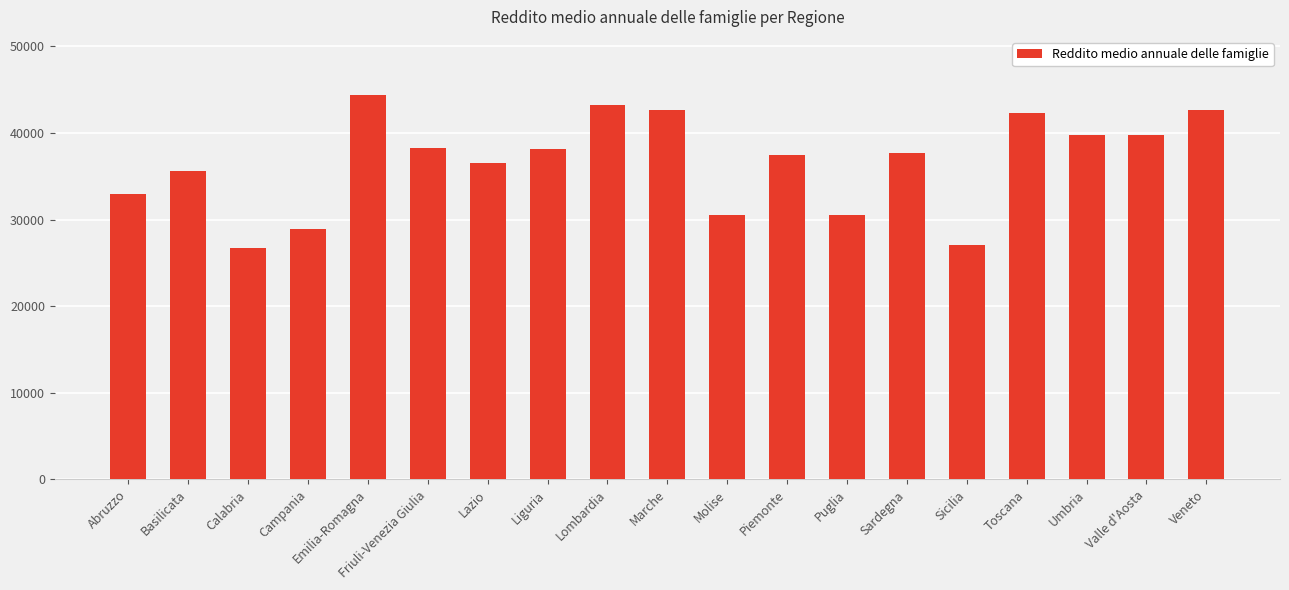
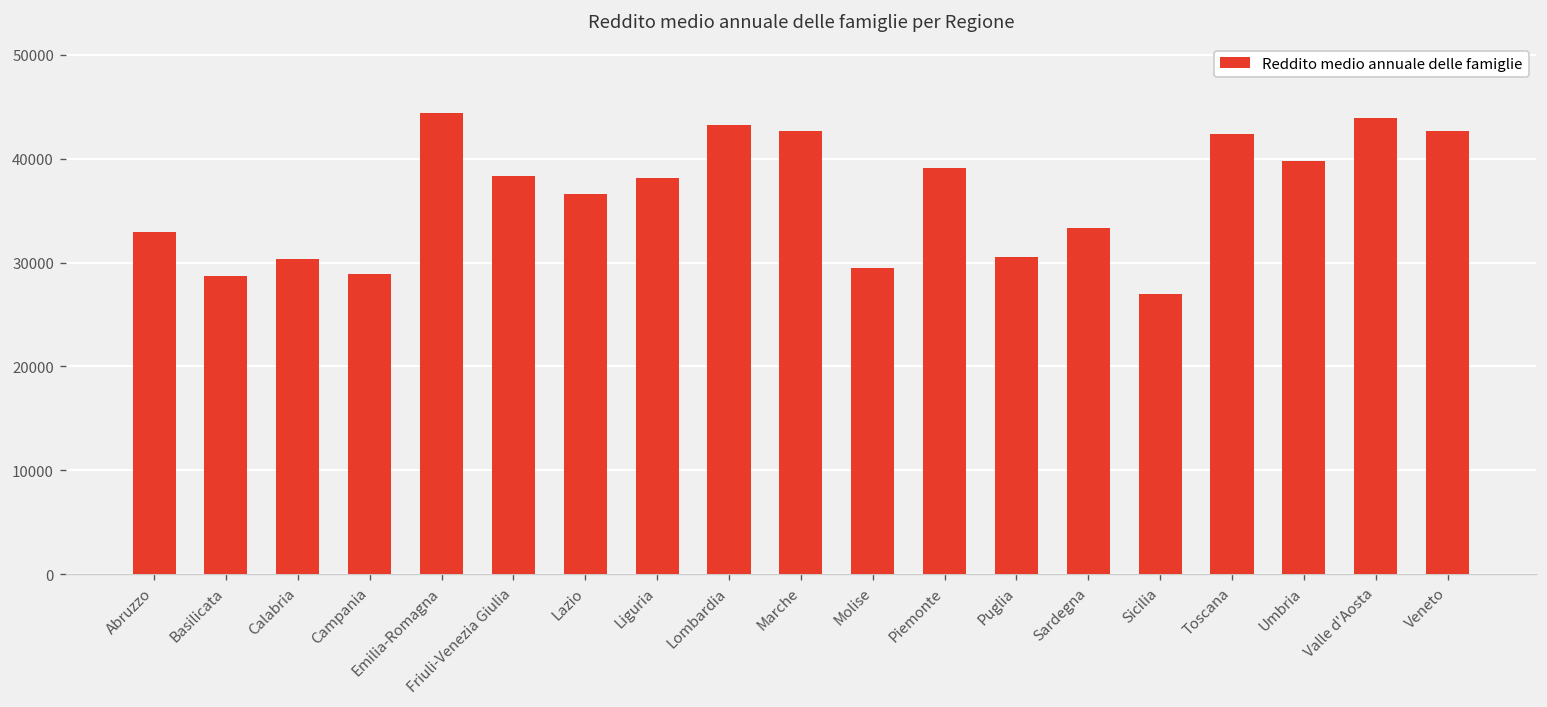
  {
    "Abruzzo": 33000,
-   "Basilicata": 36000,
-   "Calabria": 27000,
+   "Basilicata": 29000,
+   "Calabria": 30000,
    "Campania": 29000,
    "Emilia-Romagna": 44000,
    "Friuli-Venezia Giulia": 38000,
    "Lazio": 37000,
    "Liguria": 38000,
    "Lombardia": 43000,
    "Marche": 43000,
-   "Molise": 31000,
-   "Piemonte": 37000,
+   "Molise": 29000,
+   "Piemonte": 39000,
    "Puglia": 31000,
-   "Sardegna": 38000,
+   "Sardegna": 33000,
    "Sicilia": 27000,
    "Toscana": 42000,
    "Umbria": 40000,
-   "Valle d'Aosta": 40000,
+   "Valle d'Aosta": 44000,
    "Veneto": 43000
  }
